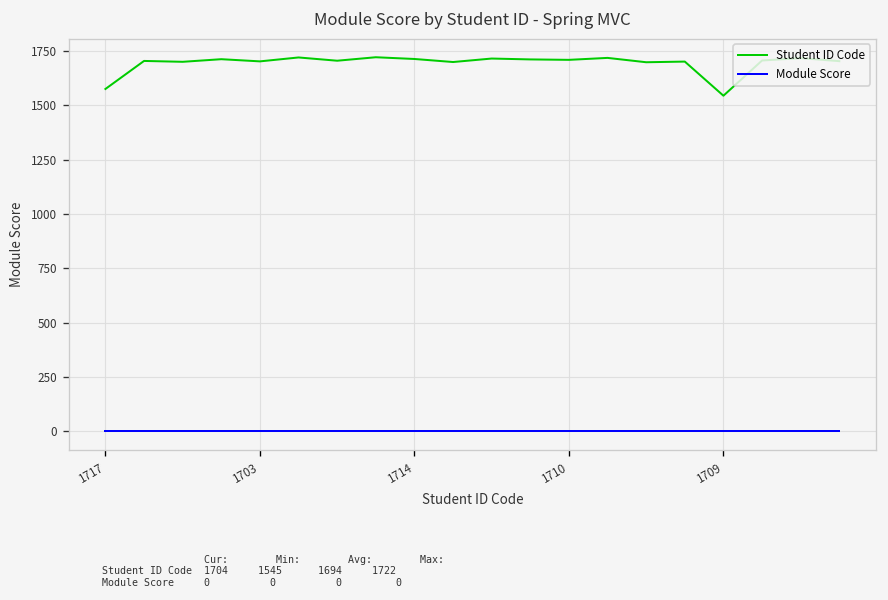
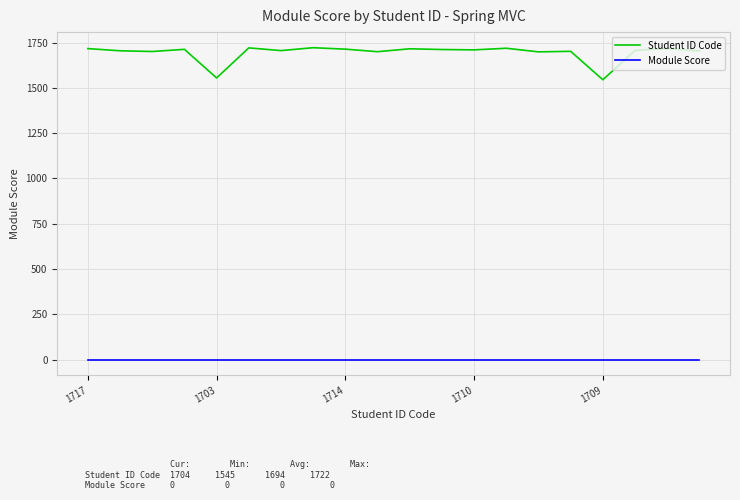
  {
    "Student ID Code": {
-     "1717": 1580,
-     "1703": 1700,
+     "1717": 1720,
+     "1703": 1560,
      "1714": 1710,
      "1710": 1710,
      "1709": 1550
    },
    "Module Score": {
      "1717": 0,
      "1703": 0,
      "1714": 0,
      "1710": 0,
      "1709": 0
    }
  }
